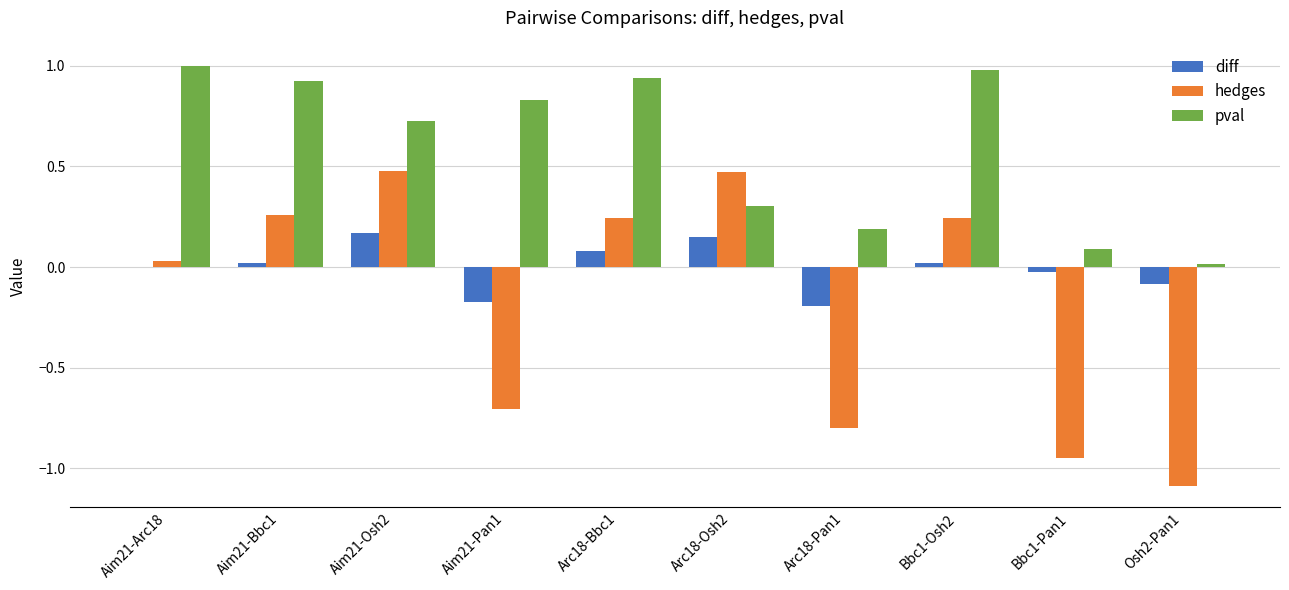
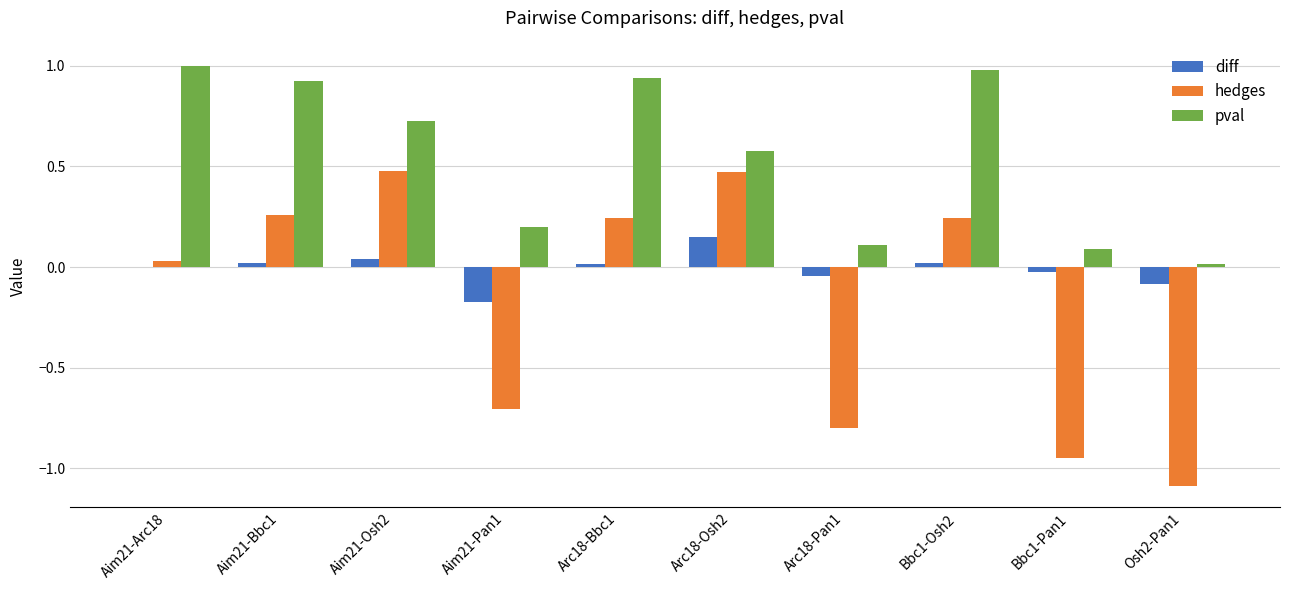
  {
    "diff": {
      "Aim21-Bbc1": 0.02,
-     "Aim21-Osh2": 0.17,
+     "Aim21-Osh2": 0.04,
      "Aim21-Pan1": -0.17,
-     "Arc18-Bbc1": 0.08,
+     "Arc18-Bbc1": 0.02,
      "Arc18-Osh2": 0.15,
-     "Arc18-Pan1": -0.19,
+     "Arc18-Pan1": -0.05,
      "Bbc1-Osh2": 0.02,
      "Bbc1-Pan1": -0.02,
      "Osh2-Pan1": -0.09
    },
    "hedges": {
      "Aim21-Arc18": 0.03,
      "Aim21-Bbc1": 0.26,
      "Aim21-Osh2": 0.48,
      "Aim21-Pan1": -0.71,
      "Arc18-Bbc1": 0.24,
      "Arc18-Osh2": 0.47,
      "Arc18-Pan1": -0.80,
      "Bbc1-Osh2": 0.24,
      "Bbc1-Pan1": -0.95,
      "Osh2-Pan1": -1.09
    },
    "pval": {
      "Aim21-Arc18": 1.00,
      "Aim21-Bbc1": 0.92,
      "Aim21-Osh2": 0.72,
-     "Aim21-Pan1": 0.83,
+     "Aim21-Pan1": 0.20,
      "Arc18-Bbc1": 0.94,
-     "Arc18-Osh2": 0.31,
-     "Arc18-Pan1": 0.19,
+     "Arc18-Osh2": 0.58,
+     "Arc18-Pan1": 0.11,
      "Bbc1-Osh2": 0.98,
      "Bbc1-Pan1": 0.09,
      "Osh2-Pan1": 0.02
    }
  }
